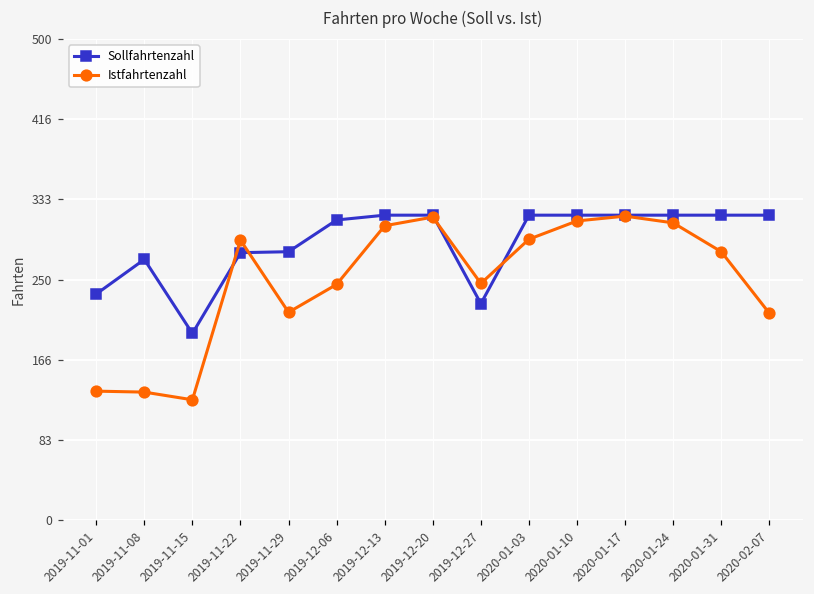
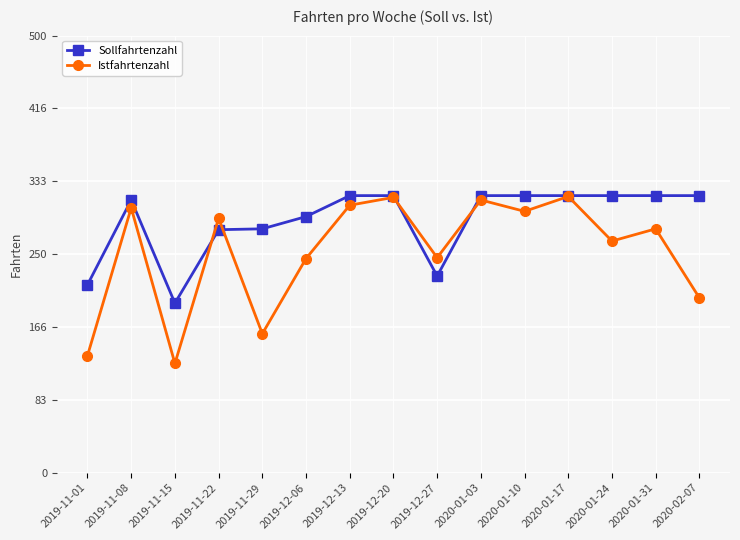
  {
    "Sollfahrtenzahl": {
-     "2019-11-01": 240,
-     "2019-11-08": 270,
+     "2019-11-01": 220,
+     "2019-11-08": 310,
      "2019-11-15": 190,
      "2019-11-22": 280,
      "2019-11-29": 280,
-     "2019-12-06": 310,
+     "2019-12-06": 290,
      "2019-12-13": 320,
      "2019-12-27": 230,
      "2020-01-03": 320,
      "2020-01-10": 320,
      "2020-01-24": 320,
      "2020-01-31": 320,
      "2020-02-07": 320
    },
    "Istfahrtenzahl": {
      "2019-11-01": 130,
-     "2019-11-08": 130,
+     "2019-11-08": 300,
      "2019-11-15": 130,
      "2019-11-22": 290,
-     "2019-11-29": 220,
+     "2019-11-29": 160,
      "2019-12-06": 250,
      "2019-12-13": 310,
      "2019-12-27": 250,
-     "2020-01-03": 290,
-     "2020-01-10": 310,
-     "2020-01-24": 310,
+     "2020-01-03": 310,
+     "2020-01-10": 300,
+     "2020-01-24": 270,
      "2020-01-31": 280,
-     "2020-02-07": 220
+     "2020-02-07": 200
    }
  }
